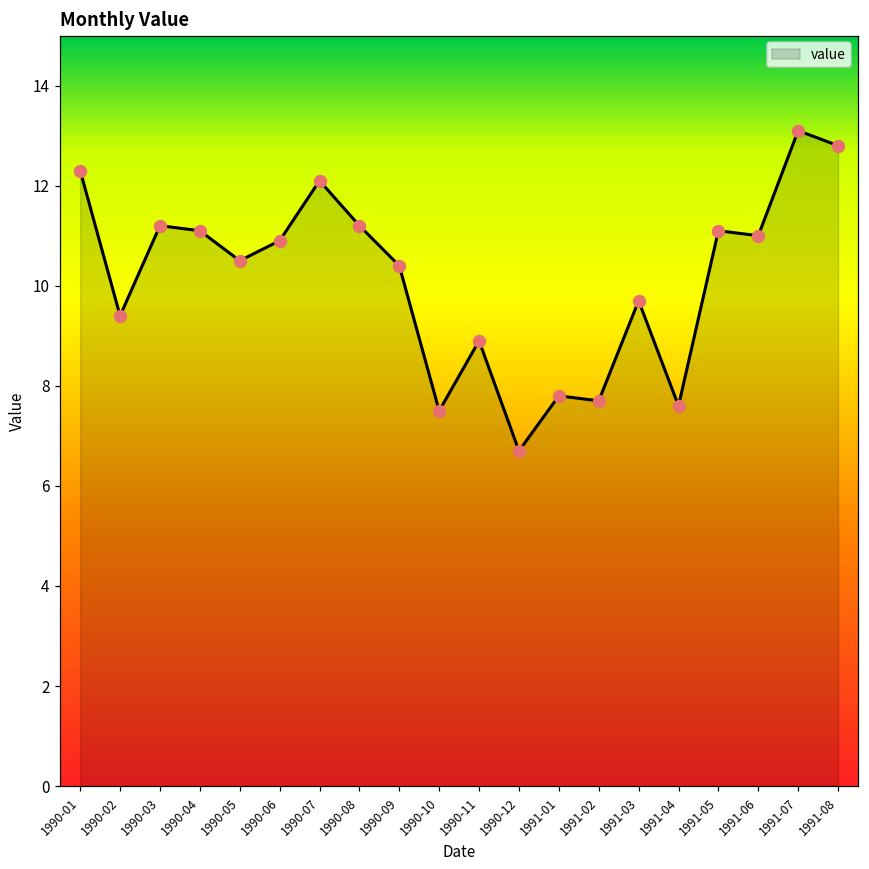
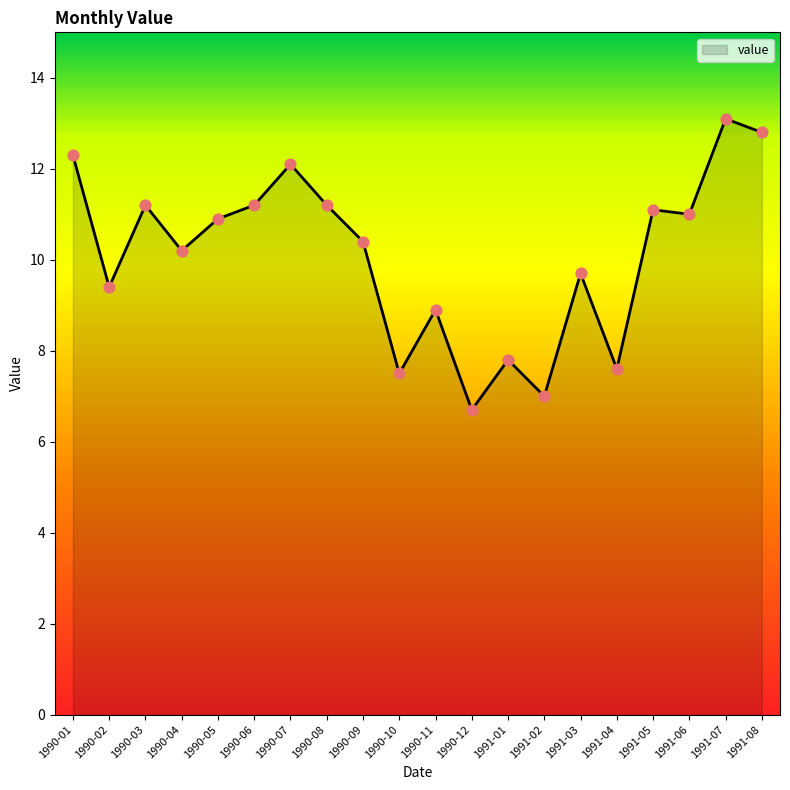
  {
    "1990-01": 12.3,
    "1990-02": 9.4,
    "1990-03": 11.2,
-   "1990-04": 11.1,
-   "1990-05": 10.5,
-   "1990-06": 10.9,
+   "1990-04": 10.2,
+   "1990-05": 10.9,
+   "1990-06": 11.2,
    "1990-07": 12.1,
    "1990-08": 11.2,
    "1990-09": 10.4,
    "1990-10": 7.5,
    "1990-11": 8.9,
    "1990-12": 6.7,
    "1991-01": 7.8,
-   "1991-02": 7.7,
+   "1991-02": 7.0,
    "1991-03": 9.7,
    "1991-04": 7.6,
    "1991-05": 11.1,
    "1991-06": 11.0,
    "1991-07": 13.1,
    "1991-08": 12.8
  }
